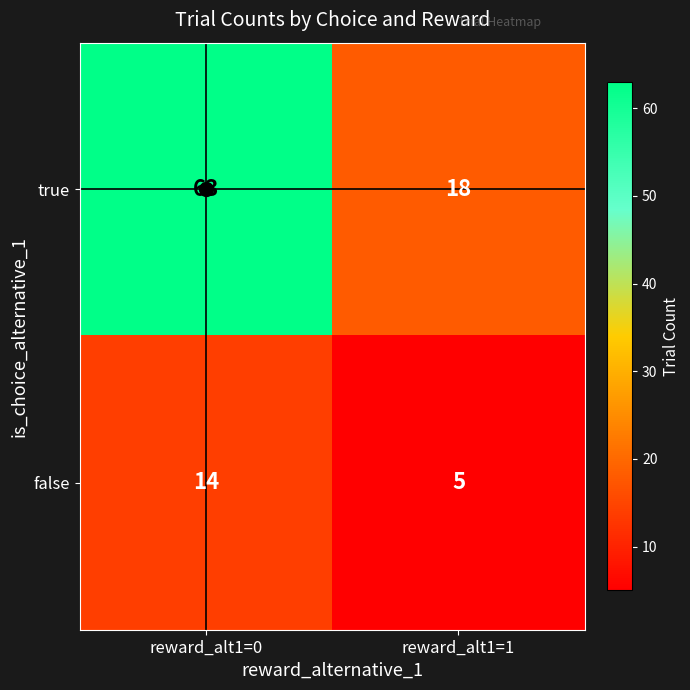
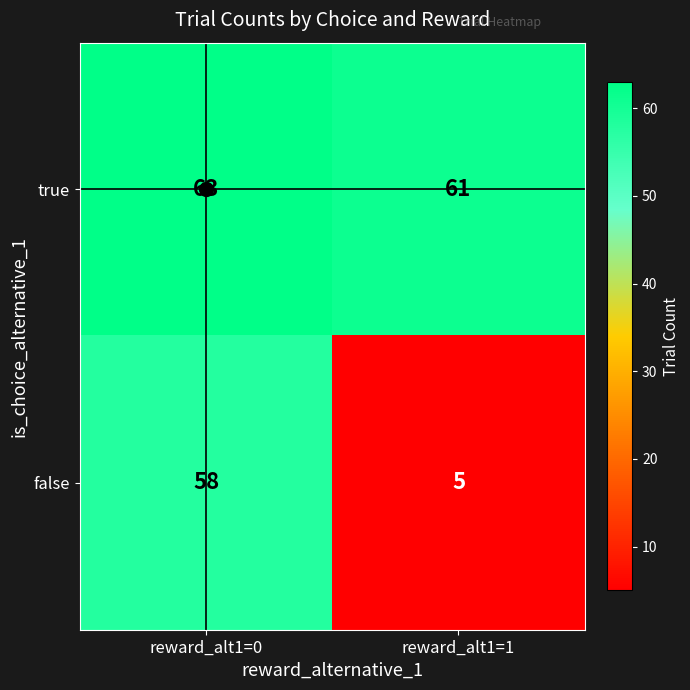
  {
    "true": {
-     "reward_alt1=1": 18
+     "reward_alt1=1": 61
    },
    "false": {
-     "reward_alt1=0": 14,
+     "reward_alt1=0": 58,
      "reward_alt1=1": 5
    }
  }
